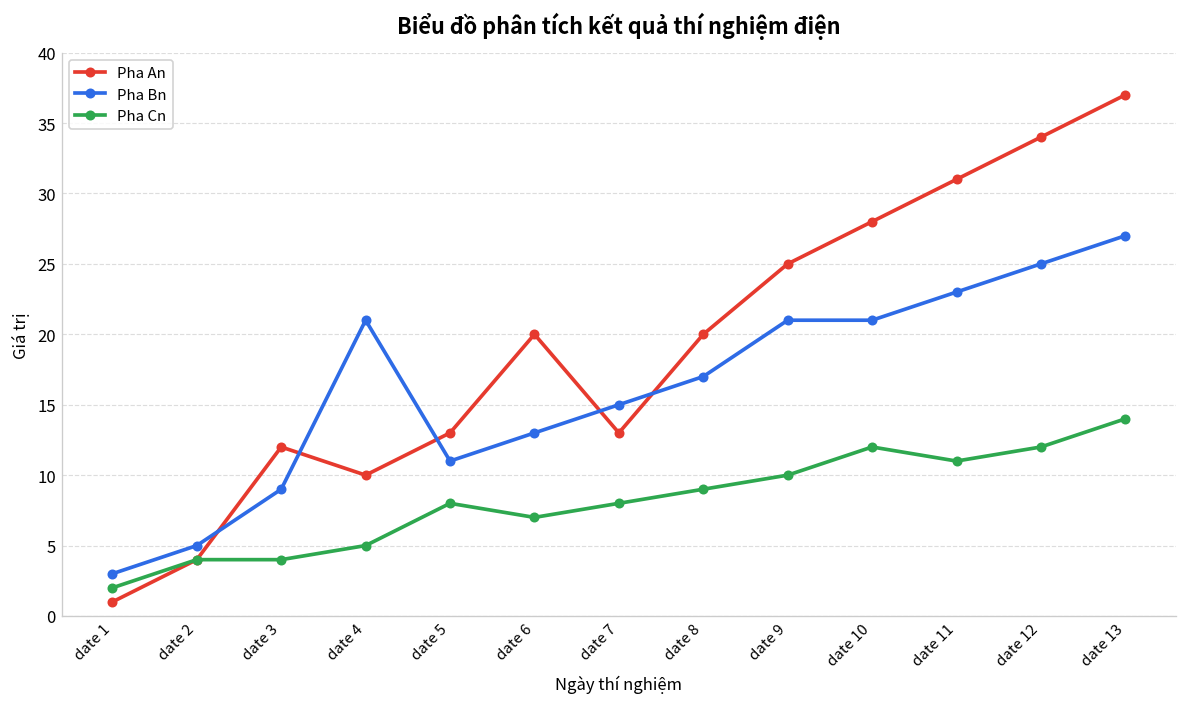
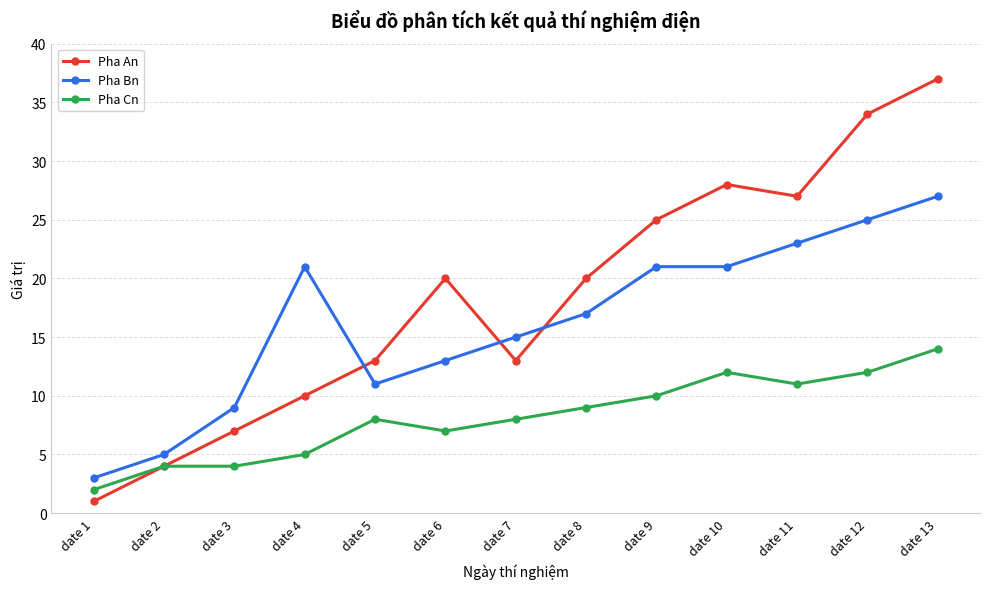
  {
    "Pha An": {
      "date 1": 1,
-     "date 3": 12,
+     "date 3": 7,
      "date 4": 10,
      "date 5": 13,
      "date 6": 20,
      "date 7": 13,
      "date 8": 20,
      "date 9": 25,
      "date 10": 28,
-     "date 11": 31,
+     "date 11": 27,
      "date 12": 34,
      "date 13": 37
    },
    "Pha Bn": {
      "date 1": 3,
      "date 2": 5,
      "date 3": 9,
      "date 4": 21,
      "date 5": 11,
      "date 6": 13,
      "date 7": 15,
      "date 8": 17,
      "date 9": 21,
      "date 10": 21,
      "date 11": 23,
      "date 12": 25,
      "date 13": 27
    },
    "Pha Cn": {
      "date 1": 2,
      "date 3": 4,
      "date 4": 5,
      "date 5": 8,
      "date 6": 7,
      "date 7": 8,
      "date 8": 9,
      "date 9": 10,
      "date 10": 12,
      "date 11": 11,
      "date 12": 12,
      "date 13": 14
    }
  }
